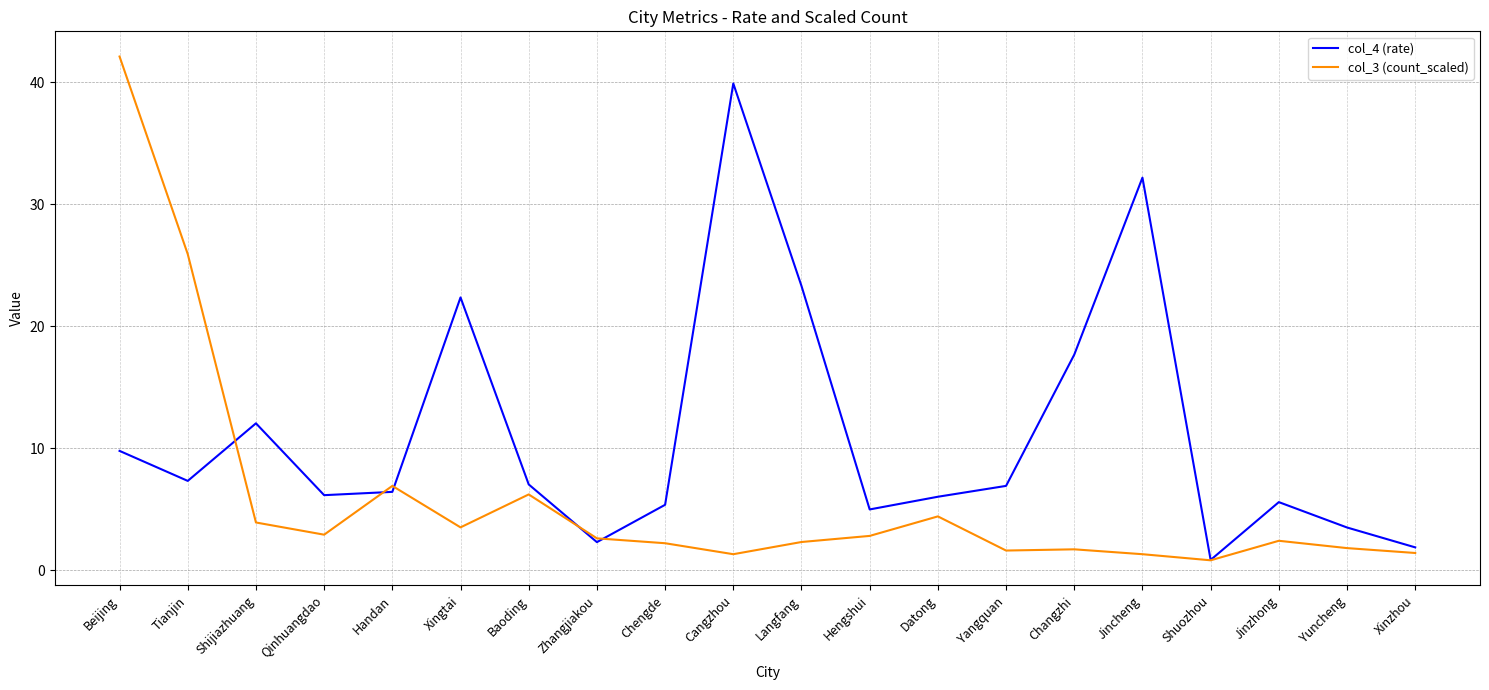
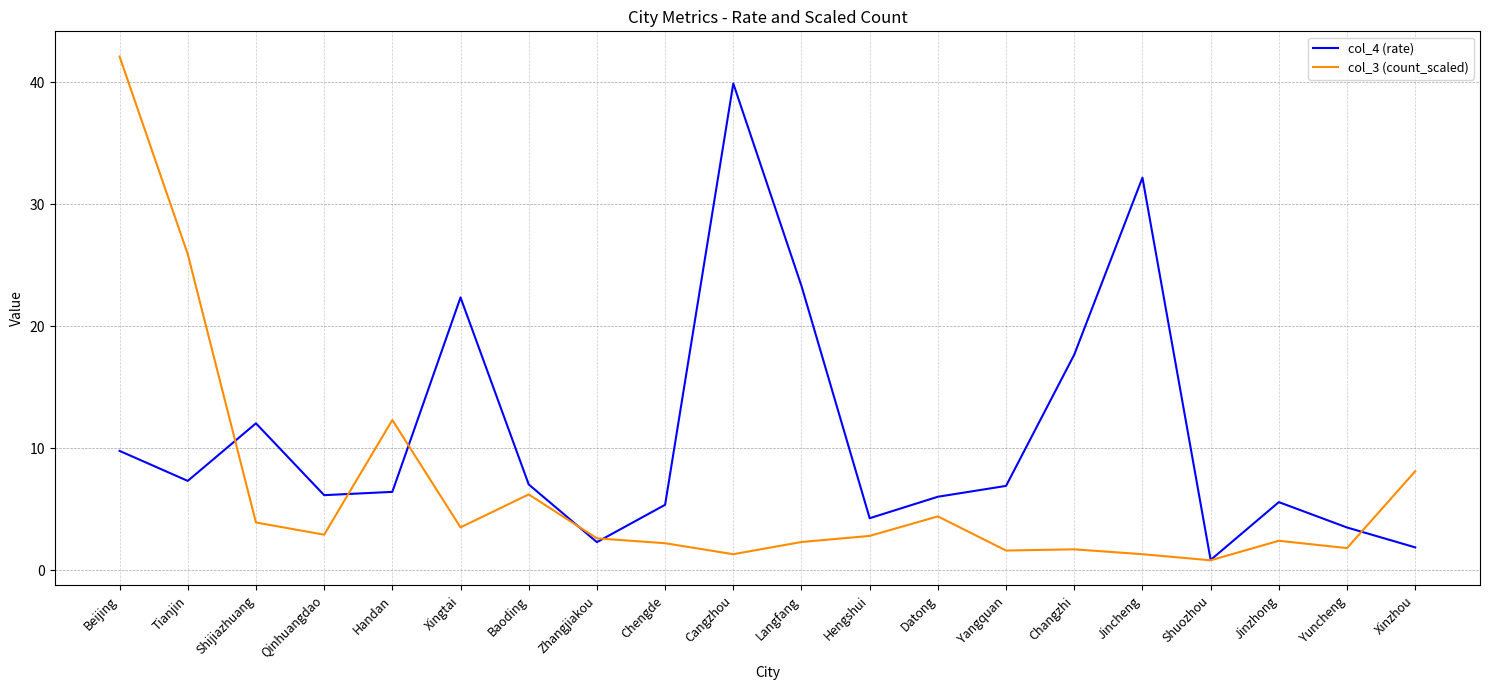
  {
    "col_4 (rate)": {
      "Beijing": 9.8,
      "Tianjin": 7.3,
      "Shijiazhuang": 12.0,
      "Qinhuangdao": 6.1,
      "Handan": 6.4,
      "Xingtai": 22.4,
      "Baoding": 7.0,
      "Zhangjiakou": 2.3,
      "Chengde": 5.4,
      "Cangzhou": 39.9,
      "Langfang": 23.3,
-     "Hengshui": 5.0,
+     "Hengshui": 4.3,
      "Datong": 6.0,
      "Yangquan": 6.9,
      "Changzhi": 17.7,
      "Jincheng": 32.2,
      "Jinzhong": 5.6,
      "Yuncheng": 3.5,
      "Xinzhou": 1.9
    },
    "col_3 (count_scaled)": {
      "Beijing": 42.1,
      "Tianjin": 25.9,
      "Shijiazhuang": 3.9,
      "Qinhuangdao": 2.9,
-     "Handan": 6.9,
+     "Handan": 12.3,
      "Xingtai": 3.5,
      "Baoding": 6.2,
      "Zhangjiakou": 2.6,
      "Chengde": 2.2,
      "Cangzhou": 1.3,
      "Langfang": 2.3,
      "Hengshui": 2.8,
      "Datong": 4.4,
      "Yangquan": 1.6,
      "Changzhi": 1.7,
      "Jincheng": 1.3,
      "Jinzhong": 2.4,
      "Yuncheng": 1.8,
-     "Xinzhou": 1.4
+     "Xinzhou": 8.1
    }
  }
